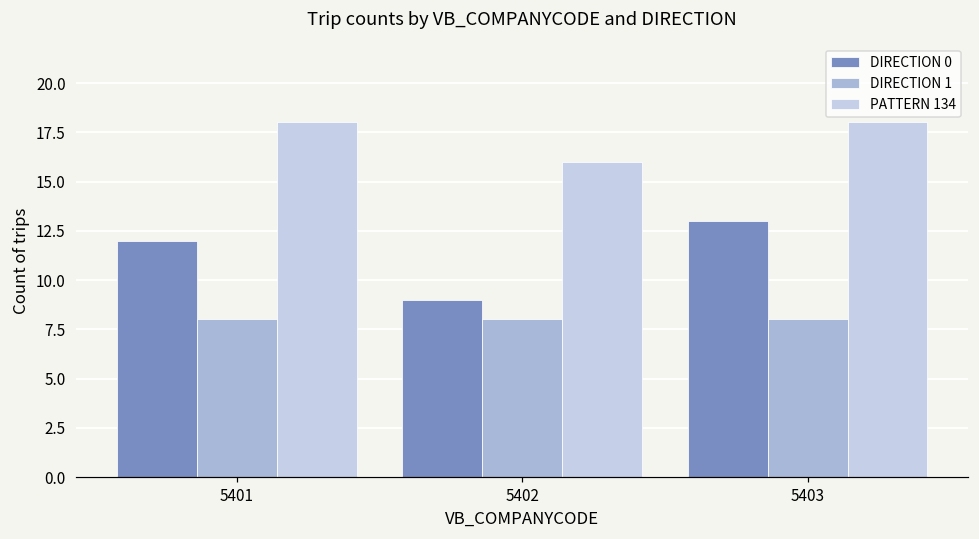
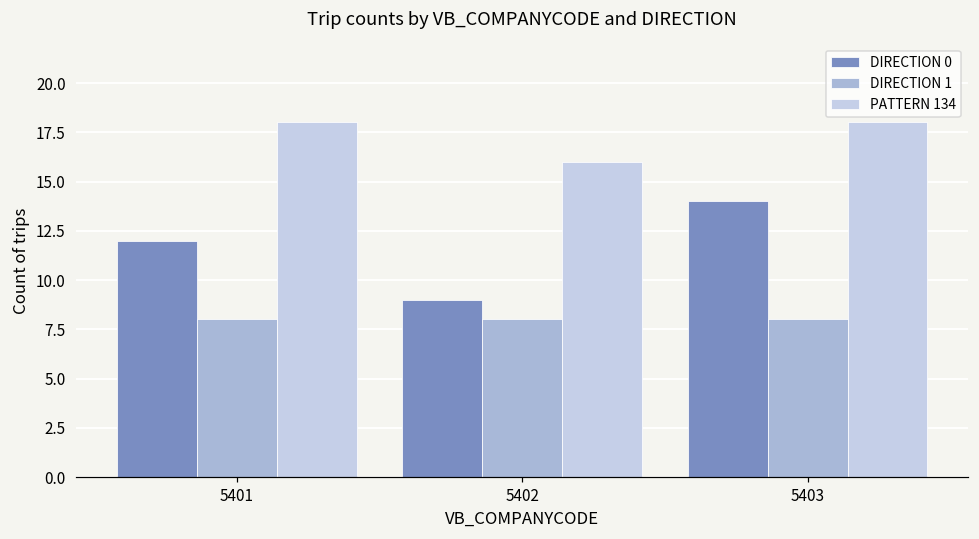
  {
    "DIRECTION 0": {
      "5401": 12,
      "5402": 9,
-     "5403": 13
+     "5403": 14
    }
  }
